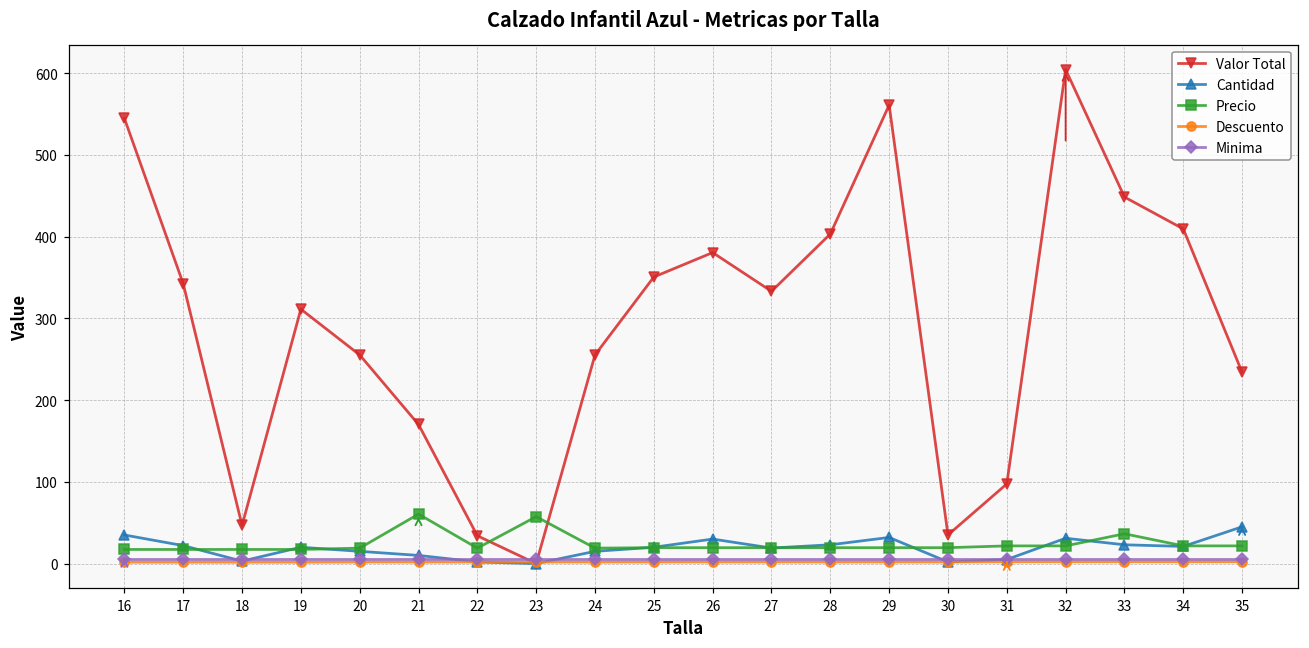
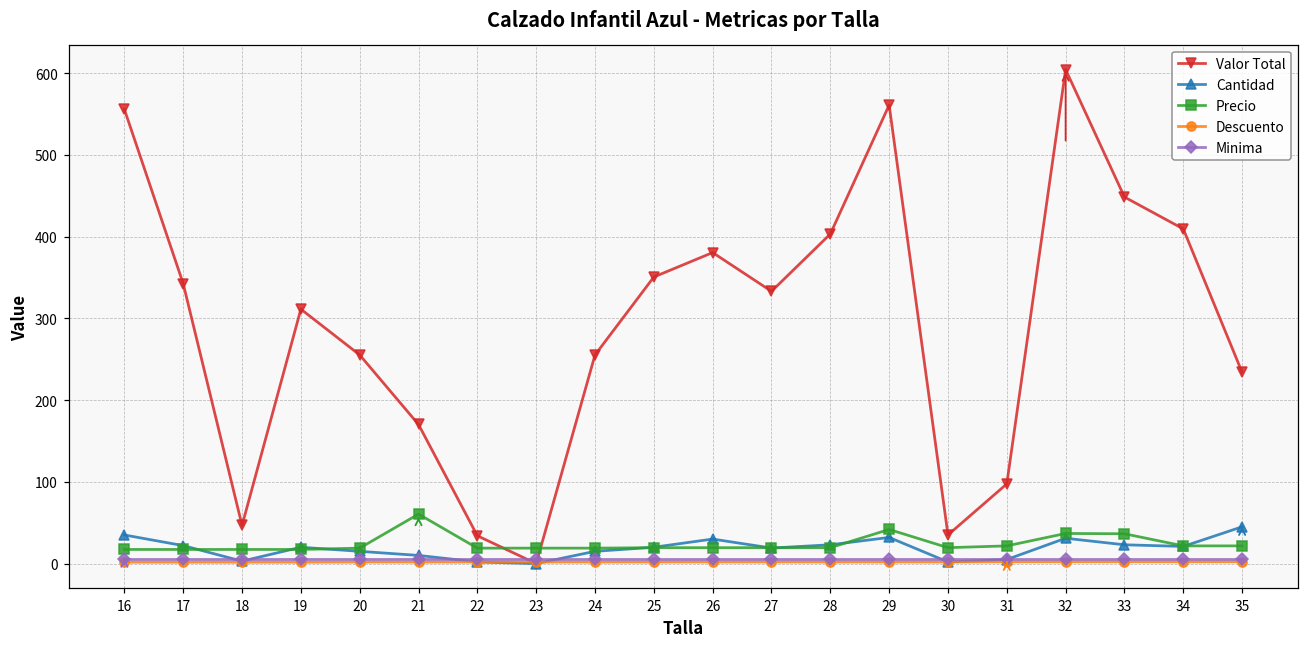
  {
    "Valor Total": {
-     "16": 540,
+     "16": 560,
      "17": 340,
      "18": 50,
      "19": 310,
      "20": 260,
      "21": 170,
      "22": 30,
      "24": 260,
      "25": 350,
      "26": 380,
      "27": 330,
      "28": 400,
      "29": 560,
      "30": 40,
      "31": 100,
      "32": 600,
      "33": 450,
      "34": 410,
      "35": 230
    },
    "Cantidad": {
      "16": 40,
      "17": 20,
      "20": 20,
      "21": 10,
      "24": 20,
      "26": 30,
      "28": 20,
      "29": 30,
      "32": 30,
      "33": 20,
      "35": 50
    },
    "Precio": {
      "16": 20,
      "17": 20,
      "18": 20,
      "20": 20,
      "21": 60,
      "22": 20,
-     "23": 60,
+     "23": 20,
      "24": 20,
      "26": 20,
      "28": 20,
-     "29": 20,
+     "29": 40,
      "30": 20,
      "31": 20,
-     "32": 20,
+     "32": 40,
      "33": 40,
      "35": 20
    },
    "Descuento": {
      "16": 0,
      "17": 0,
      "19": 0,
      "20": 0,
      "21": 0,
      "24": 0,
      "25": 0,
      "26": 0,
      "27": 0,
      "28": 0,
      "29": 0,
      "32": 0,
      "33": 0,
      "34": 0,
      "35": 0
    },
    "Minima": {
      "16": 10,
      "17": 10,
      "19": 10,
      "20": 10,
      "21": 10,
      "22": 10,
      "23": 10,
      "24": 10,
      "25": 10,
      "26": 10,
      "27": 10,
      "28": 10,
      "29": 10,
      "30": 10,
      "32": 10,
      "33": 10,
      "34": 10,
      "35": 10
    }
  }
